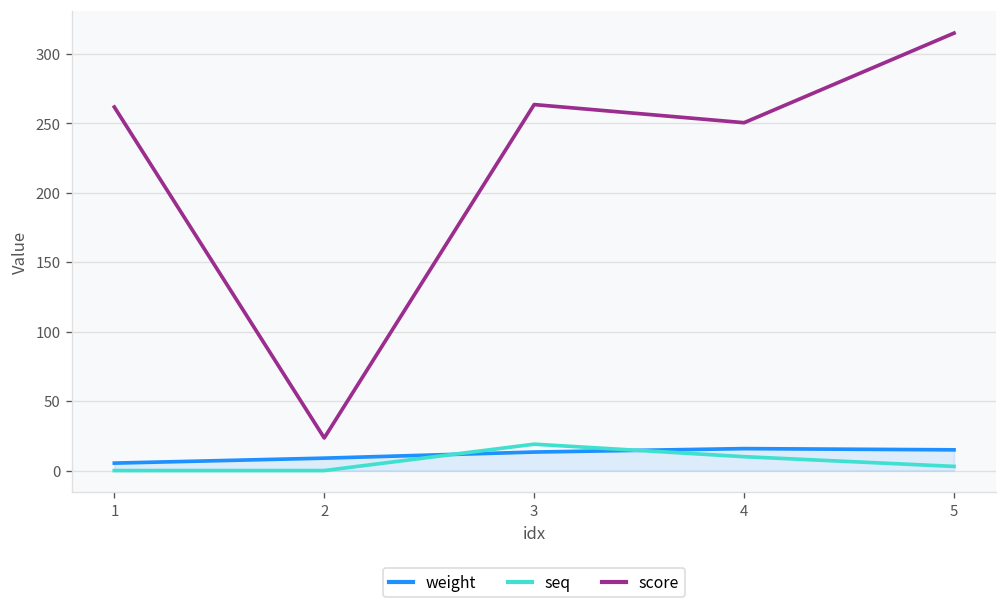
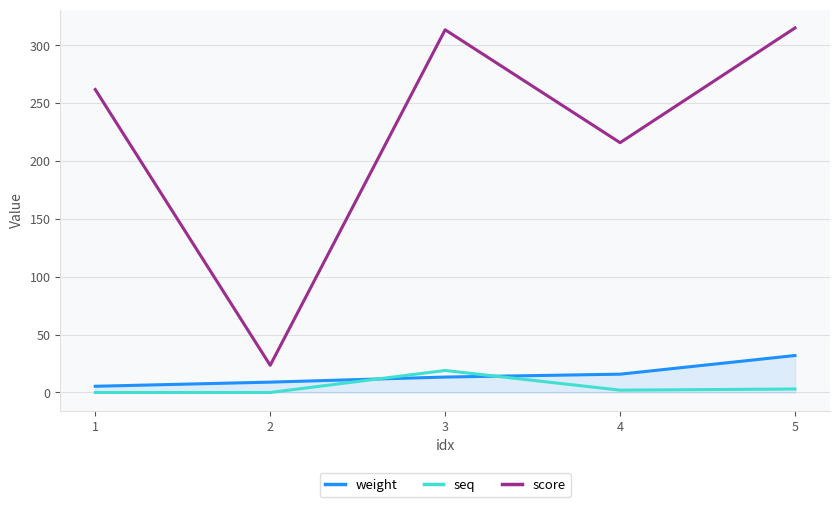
  {
    "weight": {
      "1": 5,
      "2": 9,
      "3": 13,
      "4": 16,
-     "5": 15
+     "5": 32
    },
    "seq": {
      "1": 0,
      "2": 0,
      "3": 19,
-     "4": 10,
+     "4": 2,
      "5": 3
    },
    "score": {
      "1": 262,
      "2": 23,
-     "3": 263,
-     "4": 250,
+     "3": 313,
+     "4": 216,
      "5": 315
    }
  }
